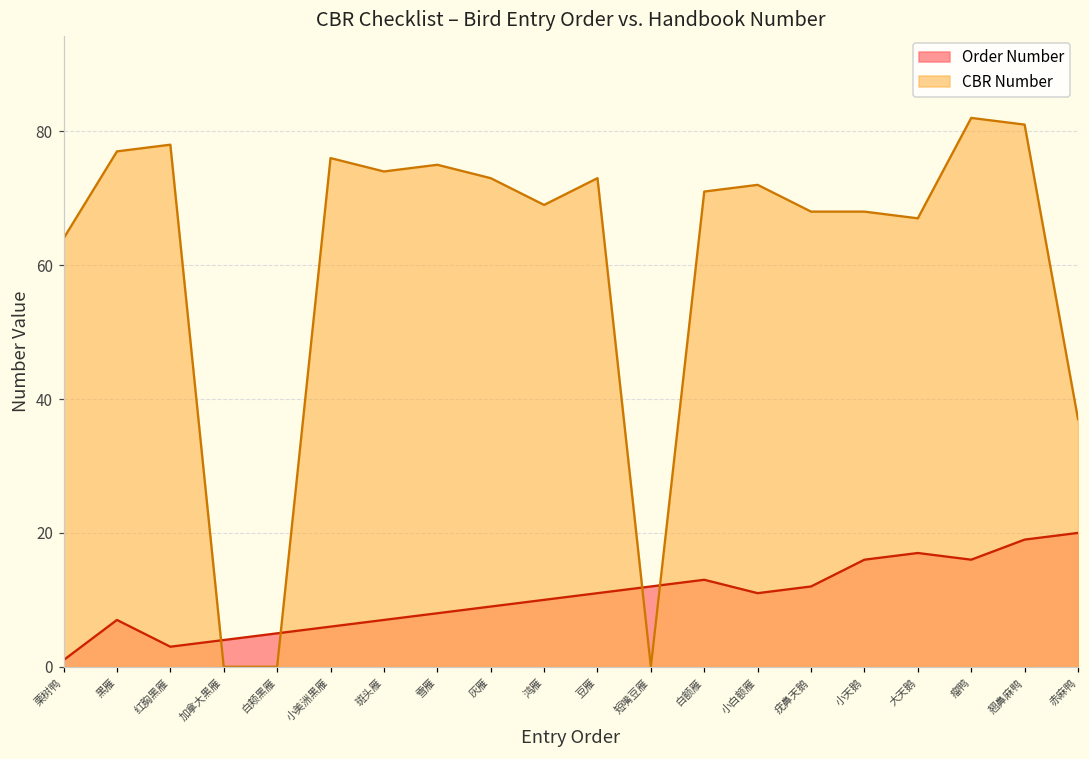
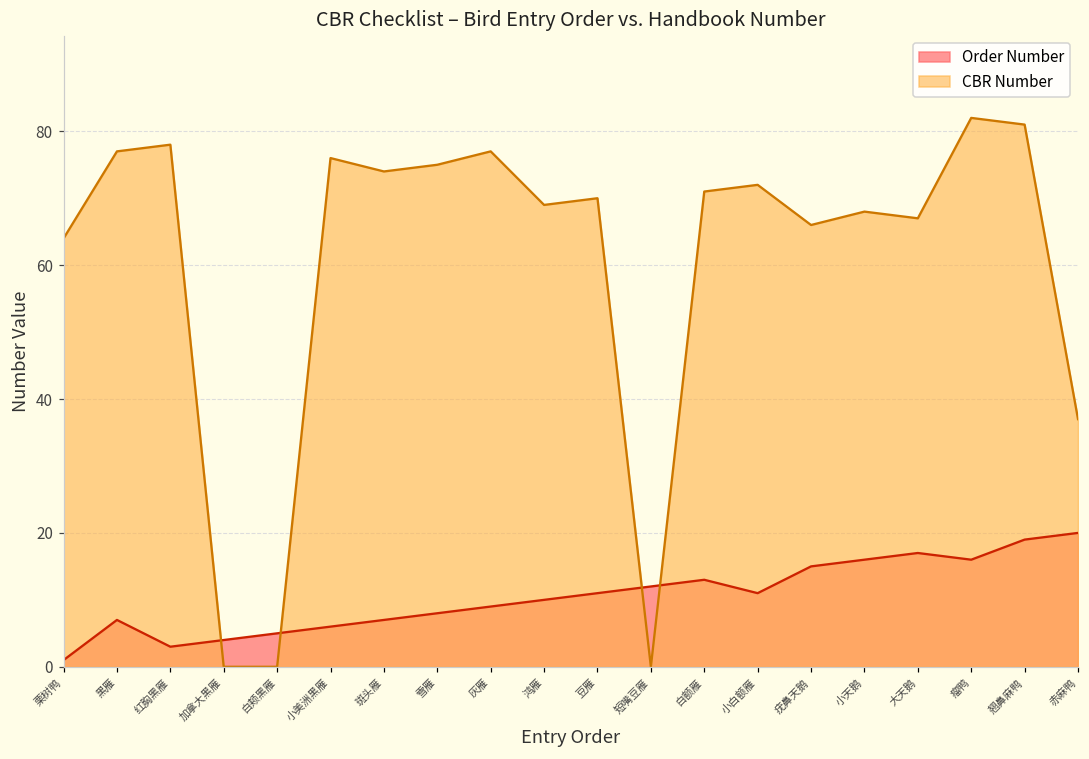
  {
    "Order Number": {
      "栗树鸭": 1,
      "黑雁": 7,
      "红胸黑雁": 3,
      "加拿大黑雁": 4,
      "白颊黑雁": 5,
      "小美洲黑雁": 6,
      "斑头雁": 7,
      "雪雁": 8,
      "灰雁": 9,
      "鸿雁": 10,
      "豆雁": 11,
      "短嘴豆雁": 12,
      "白额雁": 13,
      "小白额雁": 11,
-     "疣鼻天鹅": 12,
+     "疣鼻天鹅": 15,
      "小天鹅": 16,
      "大天鹅": 17,
      "瘤鸭": 16,
      "翘鼻麻鸭": 19,
      "赤麻鸭": 20
    },
    "CBR Number": {
      "栗树鸭": 64,
      "黑雁": 77,
      "红胸黑雁": 78,
      "加拿大黑雁": 0,
      "白颊黑雁": 0,
      "小美洲黑雁": 76,
      "斑头雁": 74,
      "雪雁": 75,
-     "灰雁": 73,
+     "灰雁": 77,
      "鸿雁": 69,
-     "豆雁": 73,
+     "豆雁": 70,
      "短嘴豆雁": 0,
      "白额雁": 71,
      "小白额雁": 72,
-     "疣鼻天鹅": 68,
+     "疣鼻天鹅": 66,
      "小天鹅": 68,
      "大天鹅": 67,
      "瘤鸭": 82,
      "翘鼻麻鸭": 81,
      "赤麻鸭": 37
    }
  }
